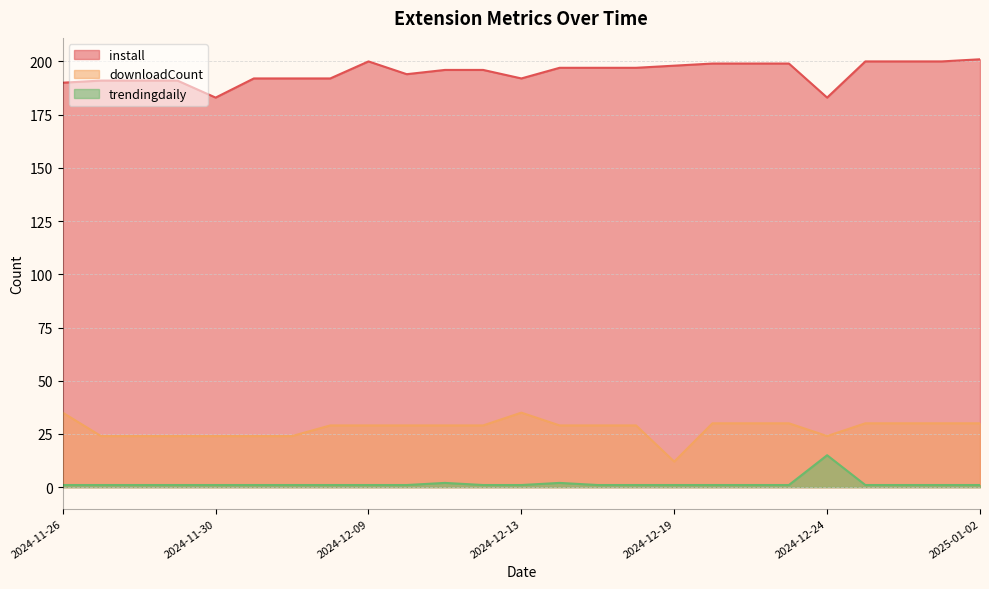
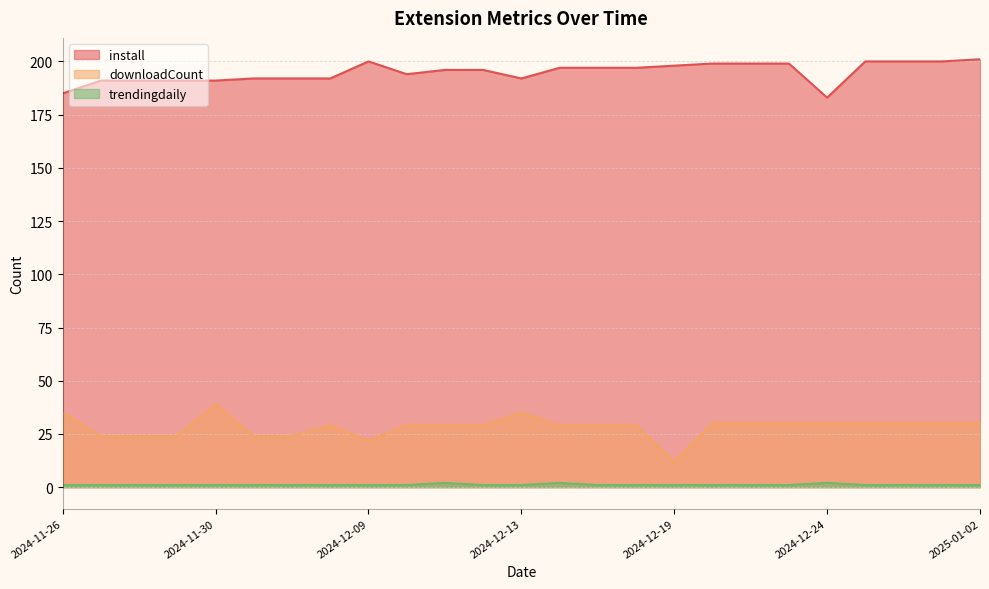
  {
    "install": {
-     "2024-11-26": 190,
-     "2024-11-30": 183,
+     "2024-11-26": 185,
+     "2024-11-30": 191,
      "2024-12-09": 200,
      "2024-12-13": 192,
      "2024-12-19": 198,
      "2024-12-24": 183,
      "2025-01-02": 201
    },
    "downloadCount": {
      "2024-11-26": 35,
-     "2024-11-30": 24,
-     "2024-12-09": 29,
+     "2024-11-30": 39,
+     "2024-12-09": 22,
      "2024-12-13": 35,
      "2024-12-19": 12,
-     "2024-12-24": 24,
+     "2024-12-24": 30,
      "2025-01-02": 30
    },
    "trendingdaily": {
      "2024-11-26": 1,
      "2024-11-30": 1,
      "2024-12-09": 1,
      "2024-12-13": 1,
      "2024-12-19": 1,
-     "2024-12-24": 15,
+     "2024-12-24": 2,
      "2025-01-02": 1
    }
  }
